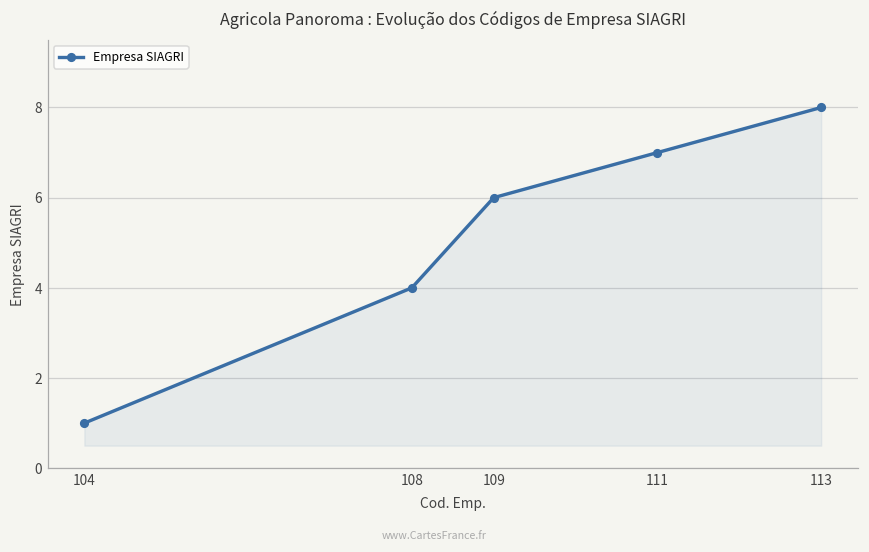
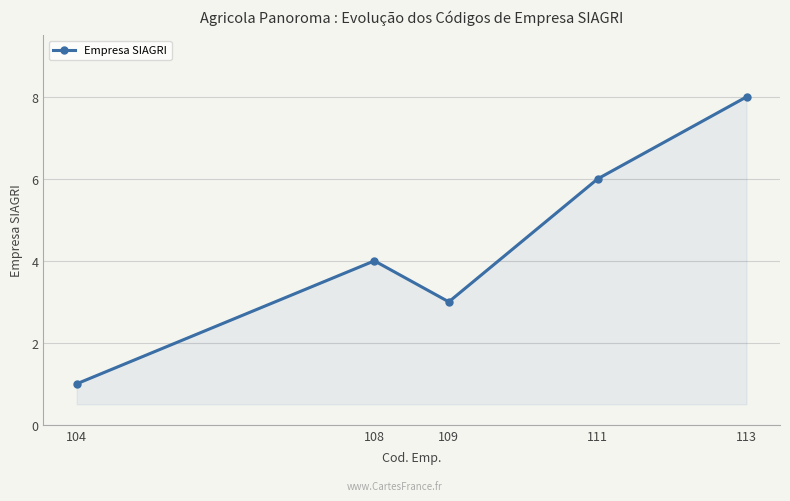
  {
    "104": 1,
    "108": 4,
-   "109": 6,
-   "111": 7,
+   "109": 3,
+   "111": 6,
    "113": 8
  }
